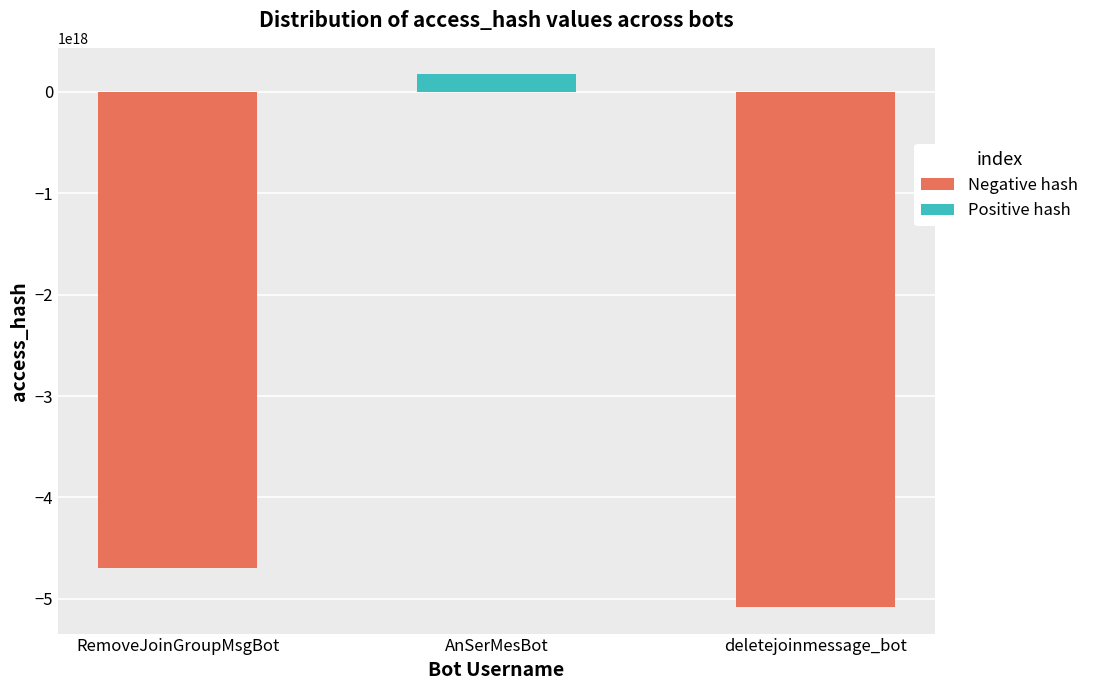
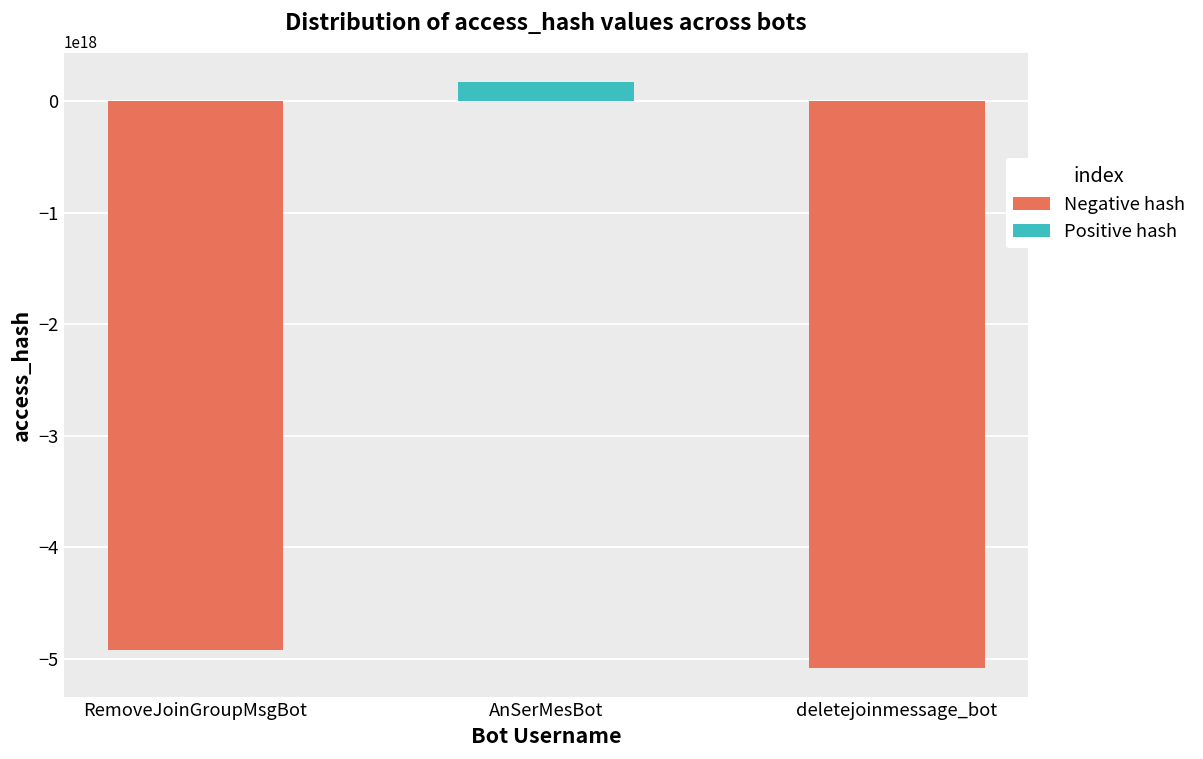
  {
-   "RemoveJoinGroupMsgBot": -4690000000000000000,
+   "RemoveJoinGroupMsgBot": -4920000000000000000,
    "AnSerMesBot": 170000000000000000,
    "deletejoinmessage_bot": -5080000000000000000
  }
